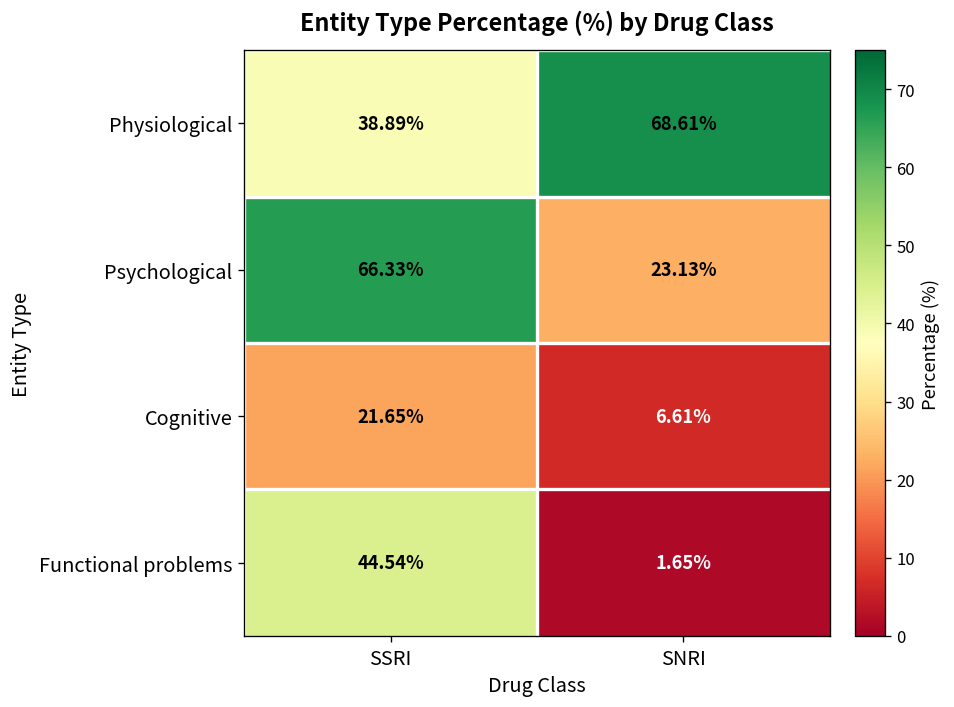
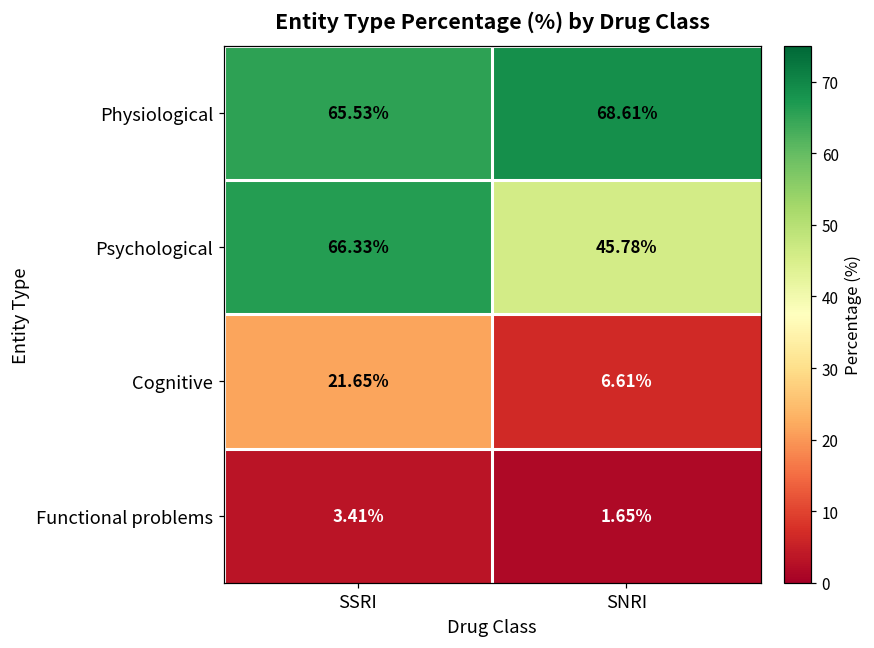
  {
    "Physiological": {
-     "SSRI": "38.89%",
+     "SSRI": "65.53%",
      "SNRI": "68.61%"
    },
    "Psychological": {
      "SSRI": "66.33%",
-     "SNRI": "23.13%"
+     "SNRI": "45.78%"
    },
    "Cognitive": {
      "SSRI": "21.65%",
      "SNRI": "6.61%"
    },
    "Functional problems": {
-     "SSRI": "44.54%",
+     "SSRI": "3.41%",
      "SNRI": "1.65%"
    }
  }
